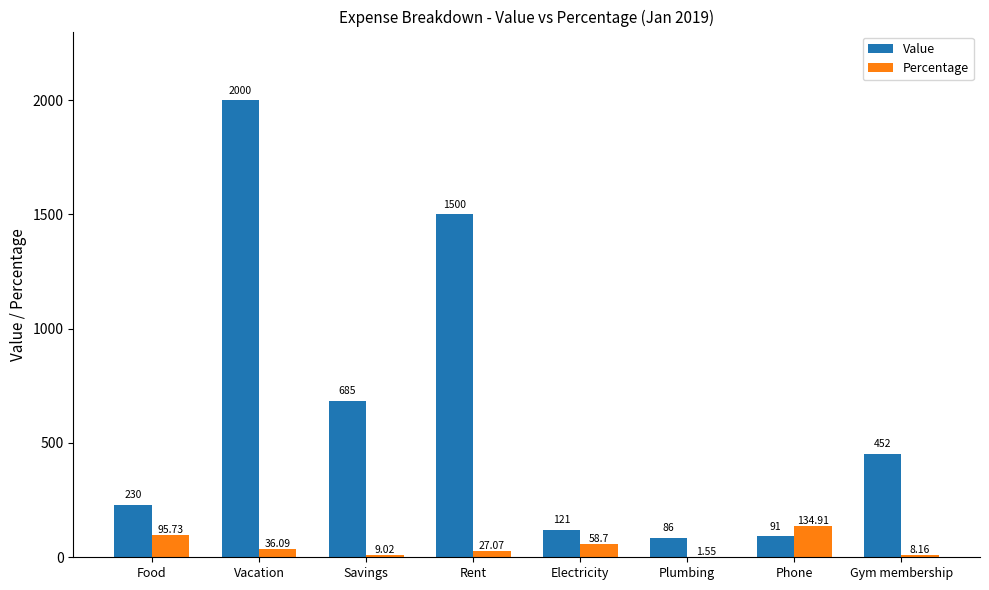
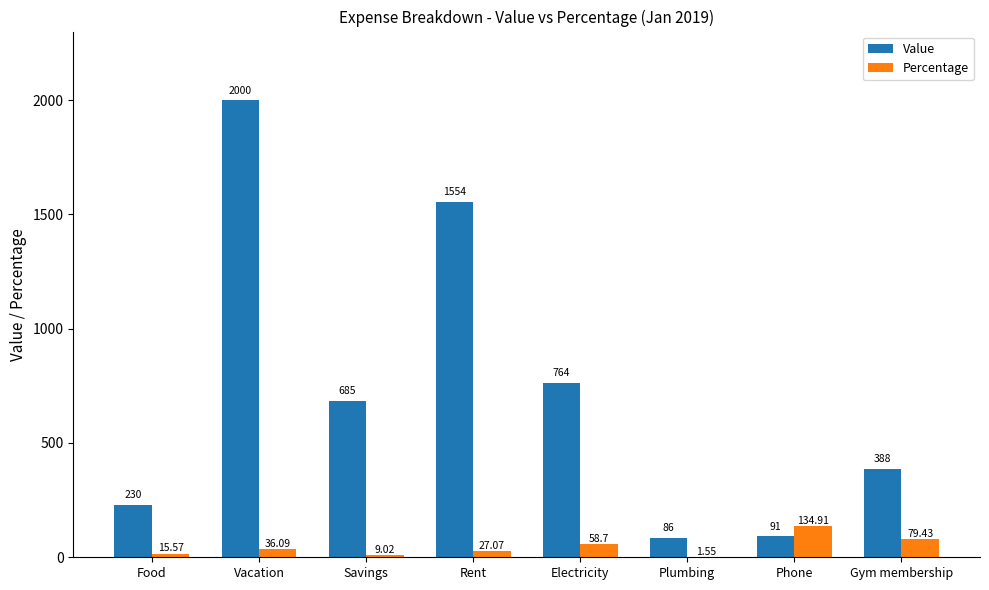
  {
    "Value": {
      "Food": 230,
      "Vacation": 2000,
      "Savings": 685,
-     "Rent": 1500,
-     "Electricity": 121,
+     "Rent": 1554,
+     "Electricity": 764,
      "Plumbing": 86,
      "Phone": 91,
-     "Gym membership": 452
+     "Gym membership": 388
    },
    "Percentage": {
-     "Food": 95.73,
+     "Food": 15.57,
      "Vacation": 36.09,
      "Savings": 9.02,
      "Rent": 27.07,
      "Electricity": 58.7,
      "Plumbing": 1.55,
      "Phone": 134.91,
-     "Gym membership": 8.16
+     "Gym membership": 79.43
    }
  }
